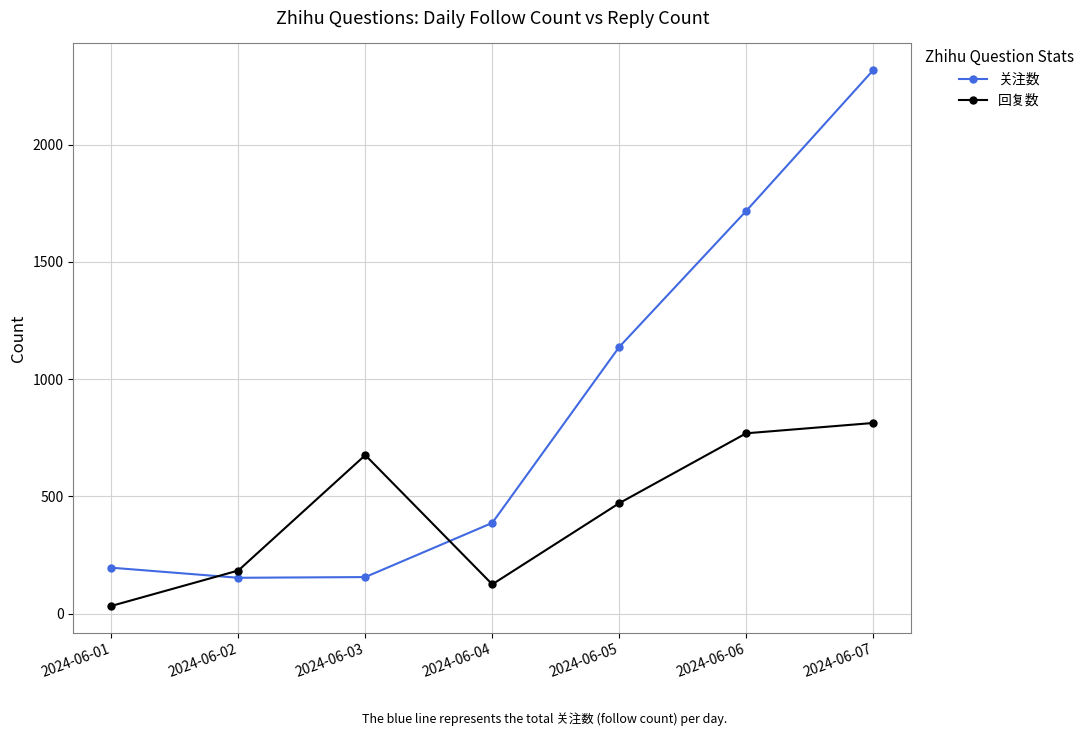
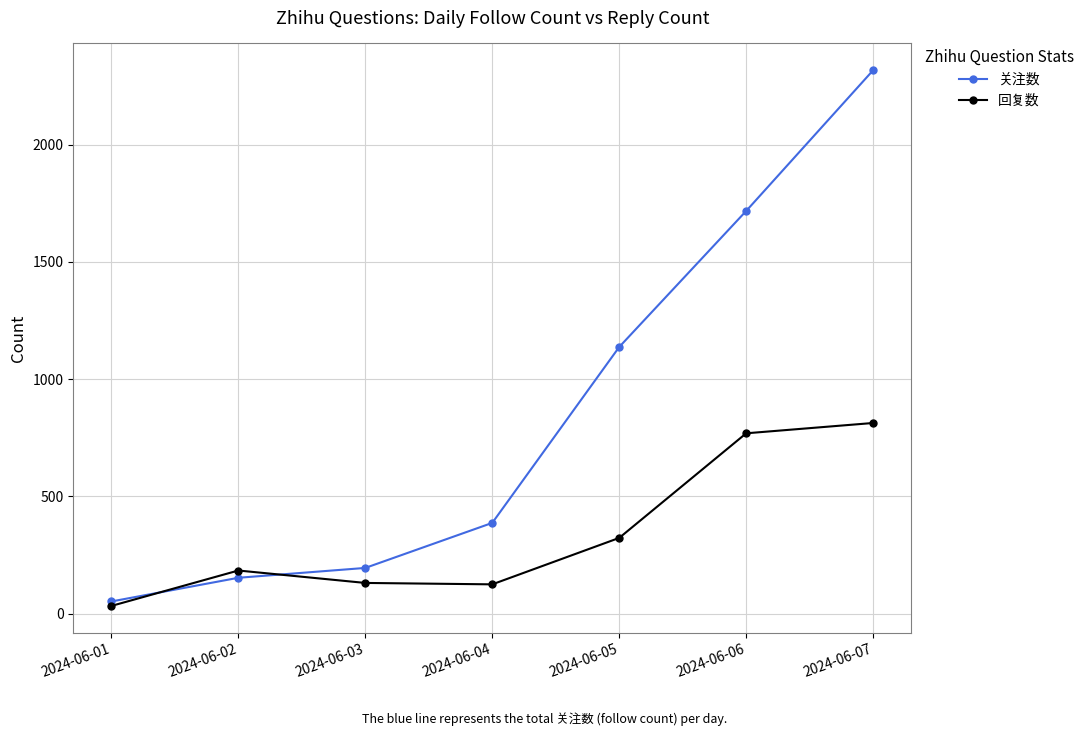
  {
    "关注数": {
-     "2024-06-01": 200,
+     "2024-06-01": 50,
      "2024-06-02": 150,
-     "2024-06-03": 160,
+     "2024-06-03": 200,
      "2024-06-04": 390,
      "2024-06-05": 1140,
      "2024-06-06": 1720,
      "2024-06-07": 2320
    },
    "回复数": {
      "2024-06-01": 30,
      "2024-06-02": 180,
-     "2024-06-03": 680,
+     "2024-06-03": 130,
      "2024-06-04": 130,
-     "2024-06-05": 470,
+     "2024-06-05": 320,
      "2024-06-06": 770,
      "2024-06-07": 810
    }
  }
